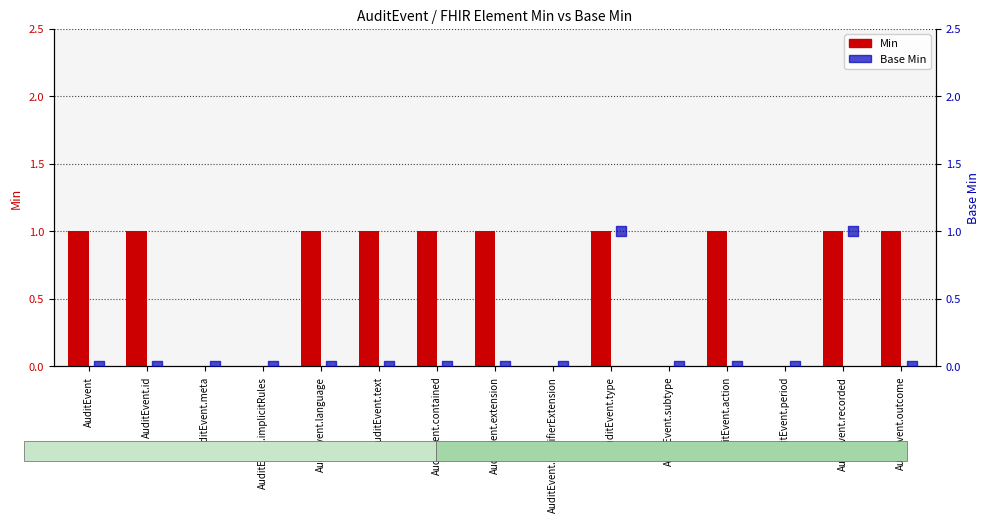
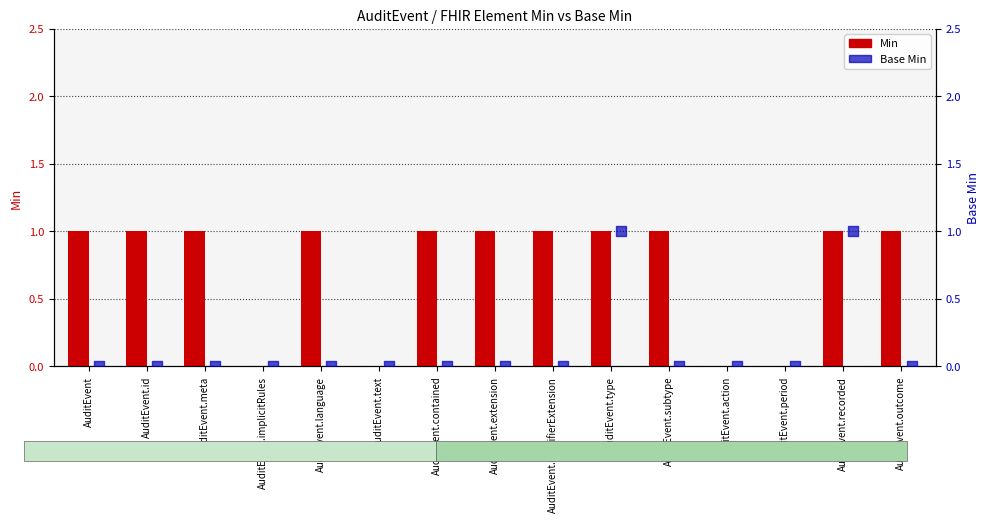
  {
    "Min": {
      "AuditEvent": 1,
      "AuditEvent.id": 1,
-     "AuditEvent.meta": 0,
+     "AuditEvent.meta": 1,
      "AuditEvent.implicitRules": 0,
      "AuditEvent.language": 1,
-     "AuditEvent.text": 1,
+     "AuditEvent.text": 0,
      "AuditEvent.contained": 1,
      "AuditEvent.extension": 1,
-     "AuditEvent.modifierExtension": 0,
+     "AuditEvent.modifierExtension": 1,
      "AuditEvent.type": 1,
-     "AuditEvent.subtype": 0,
-     "AuditEvent.action": 1,
+     "AuditEvent.subtype": 1,
+     "AuditEvent.action": 0,
      "AuditEvent.period": 0,
      "AuditEvent.recorded": 1,
      "AuditEvent.outcome": 1
    }
  }
